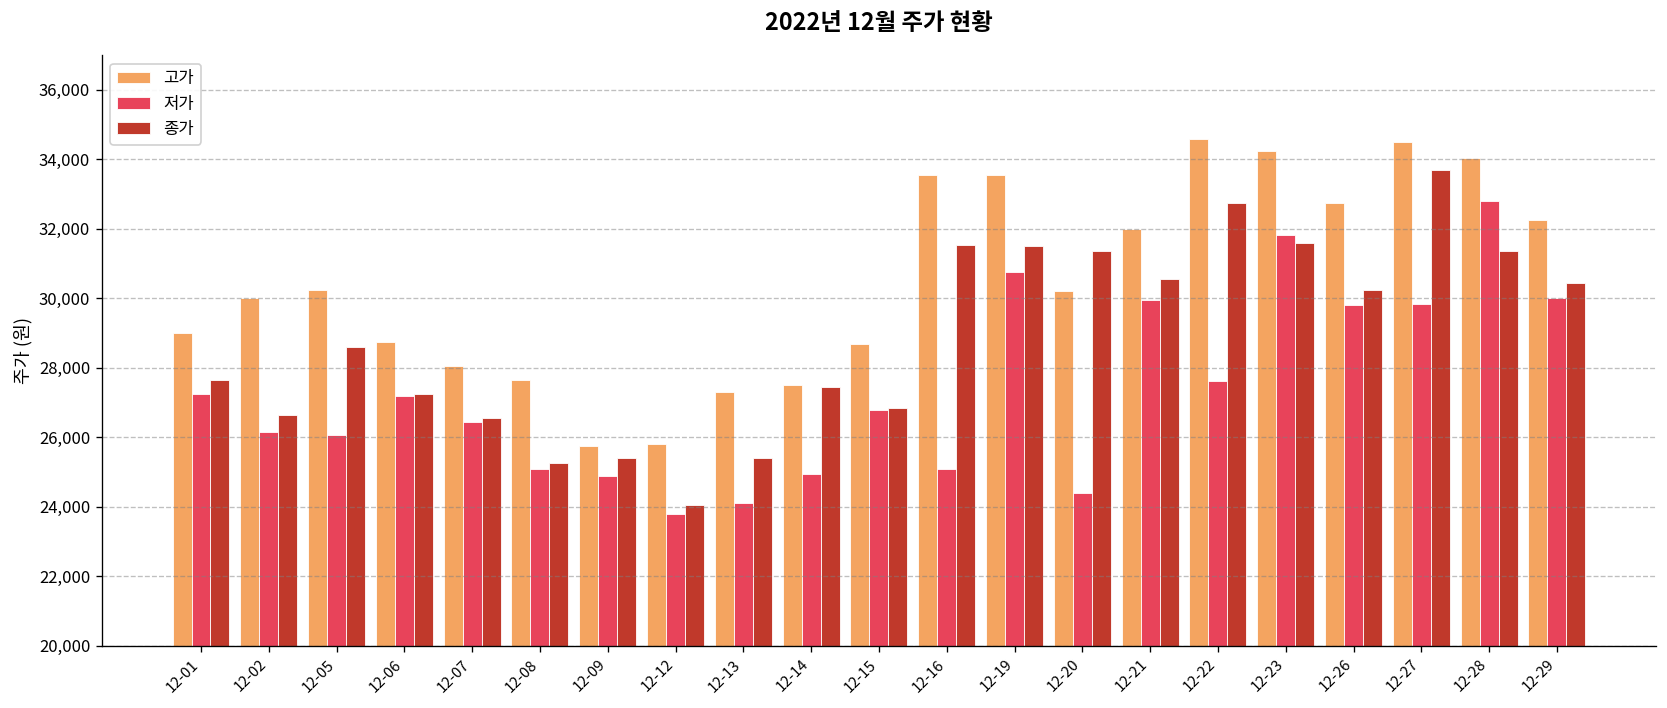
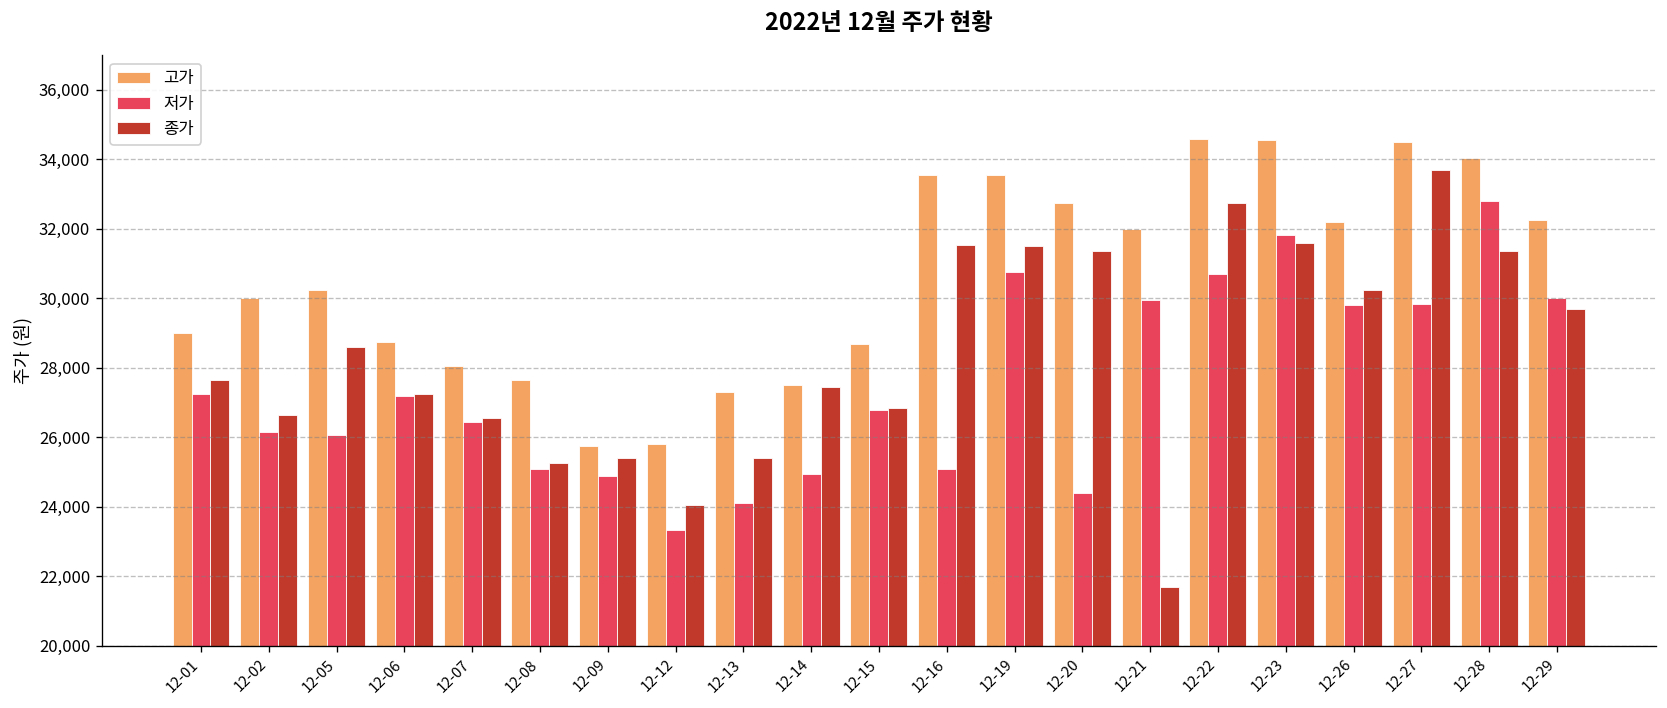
  {
    "고가": {
      "12-01": "29,000",
      "12-02": "30,000",
      "12-05": "30,300",
      "12-06": "28,800",
      "12-07": "28,100",
      "12-08": "27,700",
      "12-09": "25,800",
      "12-12": "25,800",
      "12-13": "27,300",
      "12-14": "27,500",
      "12-15": "28,700",
      "12-16": "33,600",
      "12-19": "33,600",
-     "12-20": "30,200",
+     "12-20": "32,800",
      "12-21": "32,000",
      "12-22": "34,600",
-     "12-23": "34,300",
-     "12-26": "32,700",
+     "12-23": "34,500",
+     "12-26": "32,200",
      "12-27": "34,500",
      "12-28": "34,100",
      "12-29": "32,300"
    },
    "저가": {
      "12-01": "27,300",
      "12-02": "26,200",
      "12-05": "26,100",
      "12-06": "27,200",
      "12-07": "26,500",
      "12-08": "25,100",
      "12-09": "24,900",
-     "12-12": "23,800",
+     "12-12": "23,300",
      "12-13": "24,100",
      "12-14": "25,000",
      "12-15": "26,800",
      "12-16": "25,100",
      "12-19": "30,800",
      "12-20": "24,400",
      "12-21": "30,000",
-     "12-22": "27,600",
+     "12-22": "30,700",
      "12-23": "31,800",
      "12-26": "29,800",
      "12-27": "29,900",
      "12-28": "32,800",
      "12-29": "30,000"
    },
    "종가": {
      "12-01": "27,700",
      "12-02": "26,700",
      "12-05": "28,600",
      "12-06": "27,300",
      "12-07": "26,600",
      "12-08": "25,300",
      "12-09": "25,400",
      "12-12": "24,100",
      "12-13": "25,400",
      "12-14": "27,500",
      "12-15": "26,900",
      "12-16": "31,600",
      "12-19": "31,500",
      "12-20": "31,400",
-     "12-21": "30,600",
+     "12-21": "21,700",
      "12-22": "32,800",
      "12-23": "31,600",
      "12-26": "30,300",
      "12-27": "33,700",
      "12-28": "31,400",
-     "12-29": "30,500"
+     "12-29": "29,700"
    }
  }
